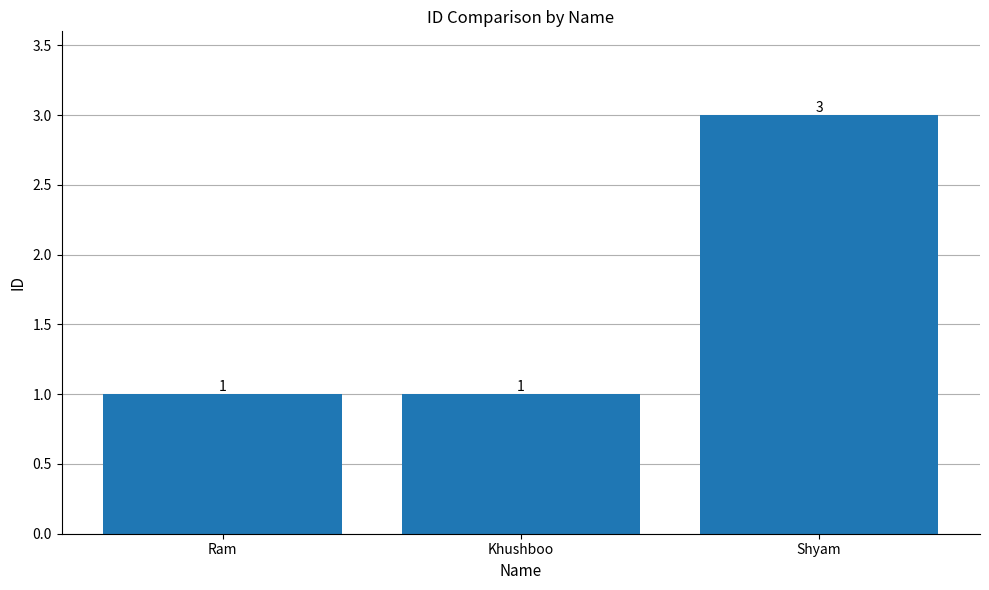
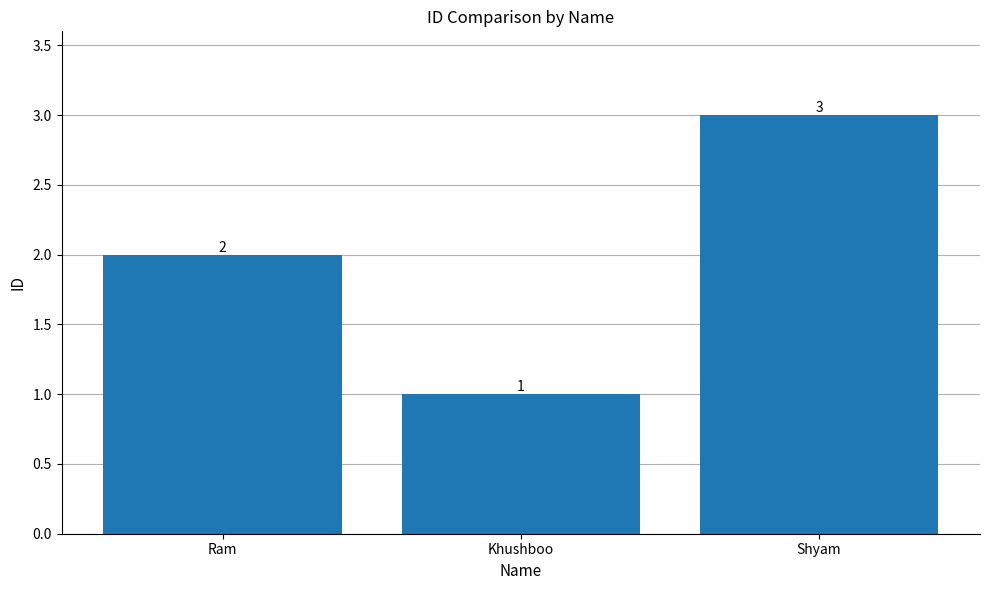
  {
-   "Ram": 1,
+   "Ram": 2,
    "Khushboo": 1,
    "Shyam": 3
  }
